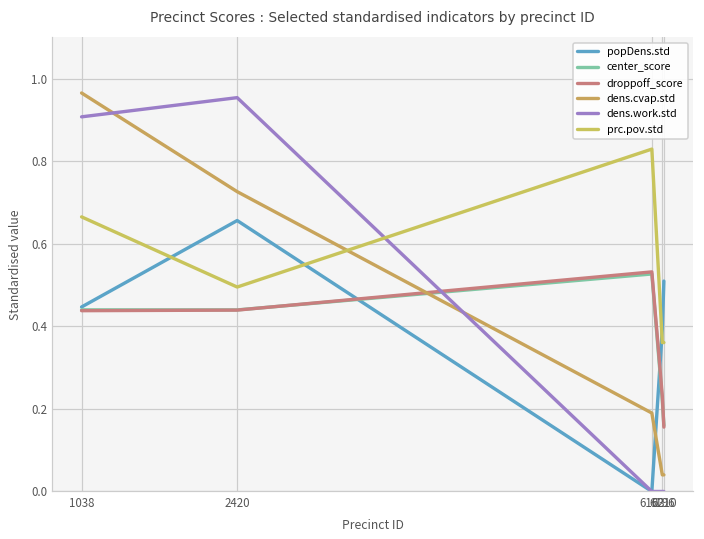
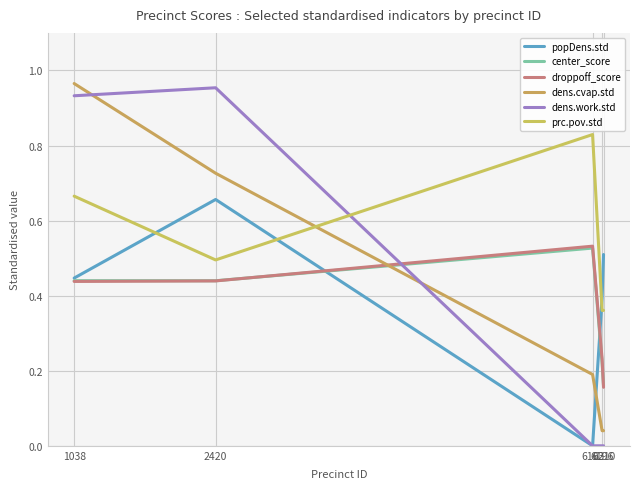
  {
    "popDens.std": {
      "1038": 0.45,
      "2420": 0.66
    },
    "dens.work.std": {
-     "1038": 0.91,
+     "1038": 0.93,
      "2420": 0.95
    }
  }
